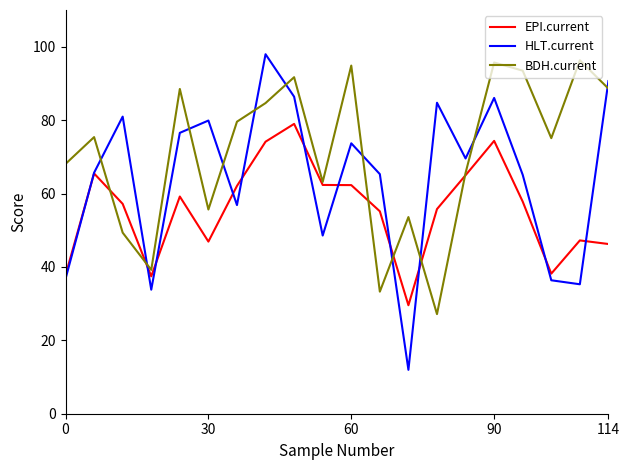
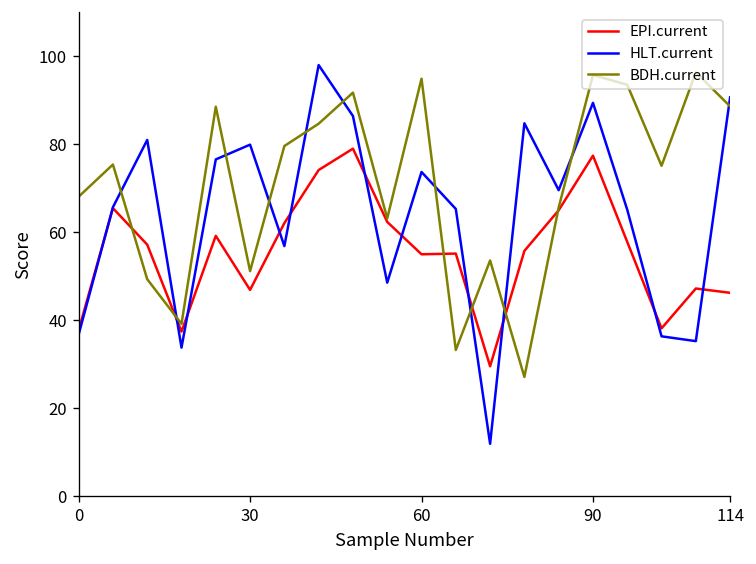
  {
    "EPI.current": {
      "0": 38,
      "30": 47,
-     "60": 62,
-     "90": 74,
+     "60": 55,
+     "90": 77,
      "114": 46
    },
    "HLT.current": {
      "0": 37,
      "30": 80,
      "60": 74,
-     "90": 86,
+     "90": 89,
      "114": 91
    },
    "BDH.current": {
      "0": 68,
-     "30": 56,
+     "30": 51,
      "60": 95,
      "114": 89
    }
  }
